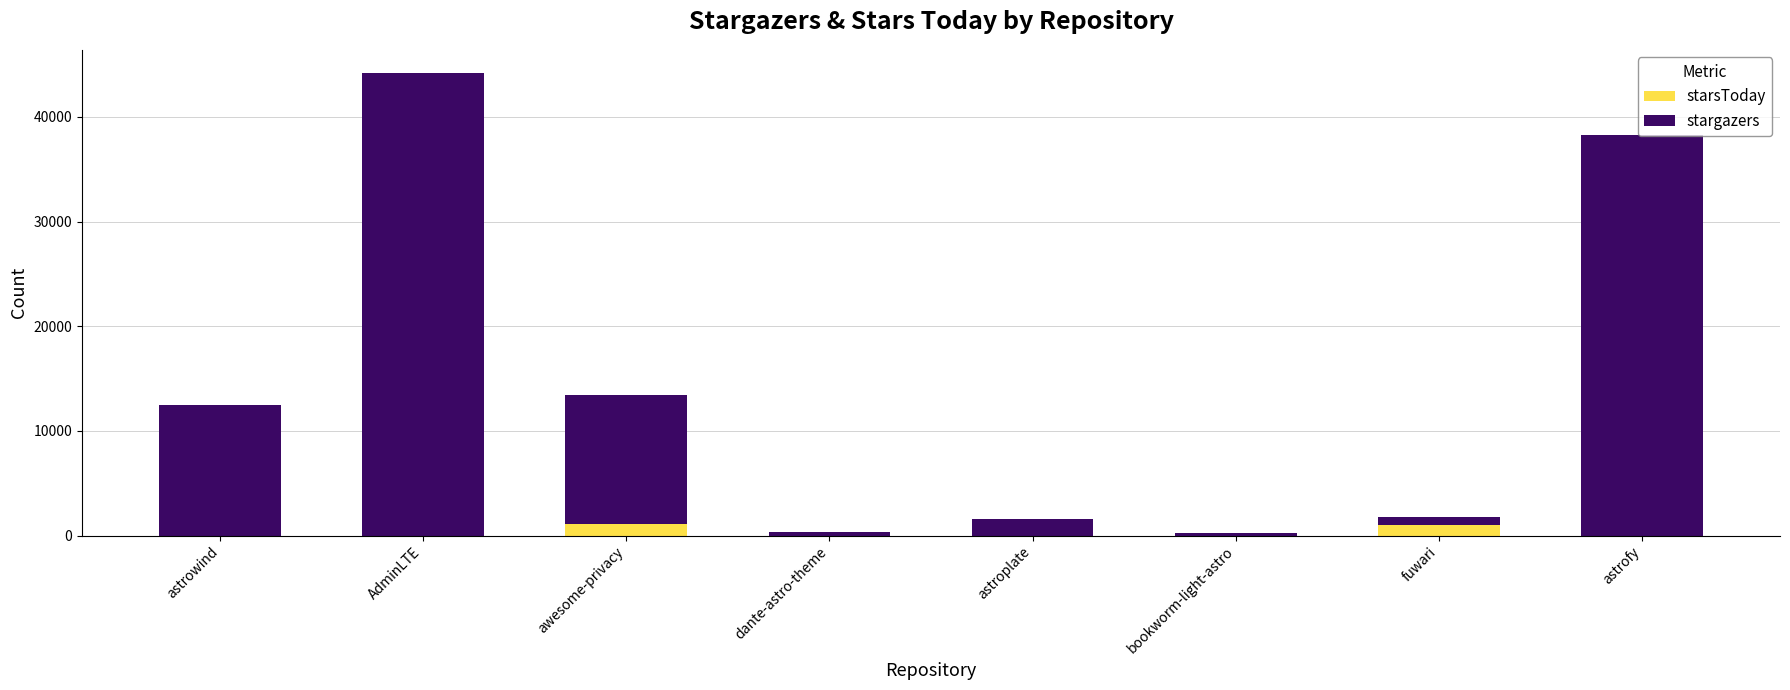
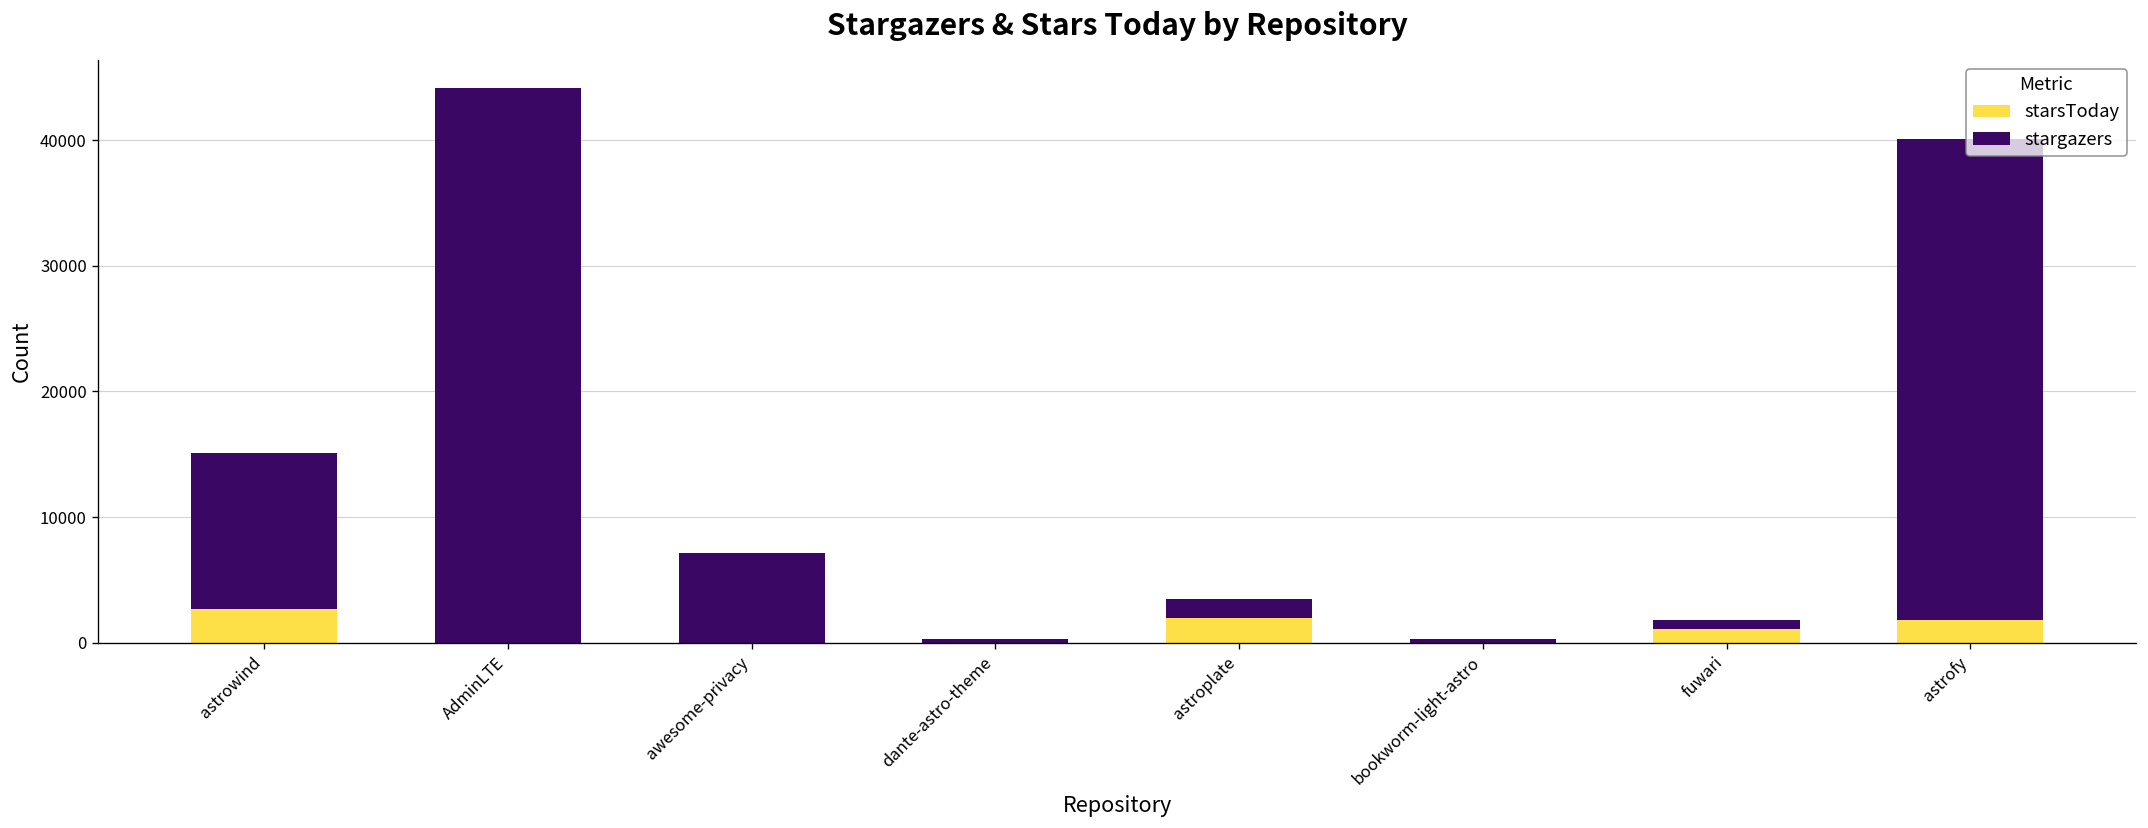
  {
    "starsToday": {
-     "astrowind": 0,
-     "awesome-privacy": 1100,
+     "astrowind": 2700,
+     "awesome-privacy": 0,
      "dante-astro-theme": 0,
-     "astroplate": 0,
+     "astroplate": 1900,
      "bookworm-light-astro": 0,
      "fuwari": 1000,
-     "astrofy": 0
+     "astrofy": 1800
    },
    "stargazers": {
      "astrowind": 12400,
      "AdminLTE": 44200,
-     "awesome-privacy": 12300,
+     "awesome-privacy": 7100,
      "dante-astro-theme": 300,
      "astroplate": 1600,
      "bookworm-light-astro": 300,
      "fuwari": 700
    }
  }
